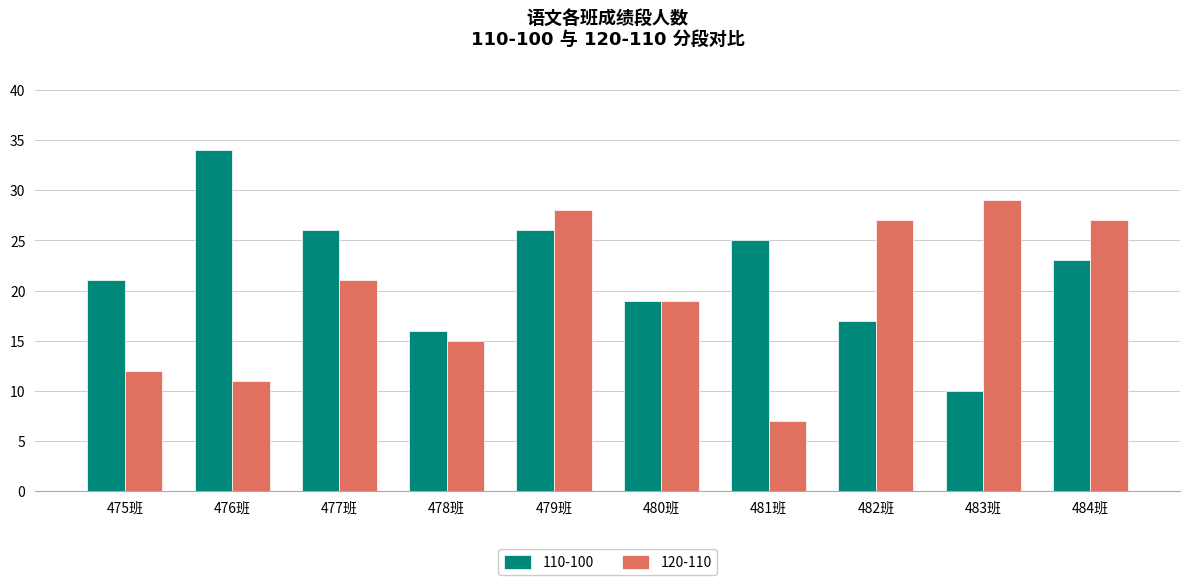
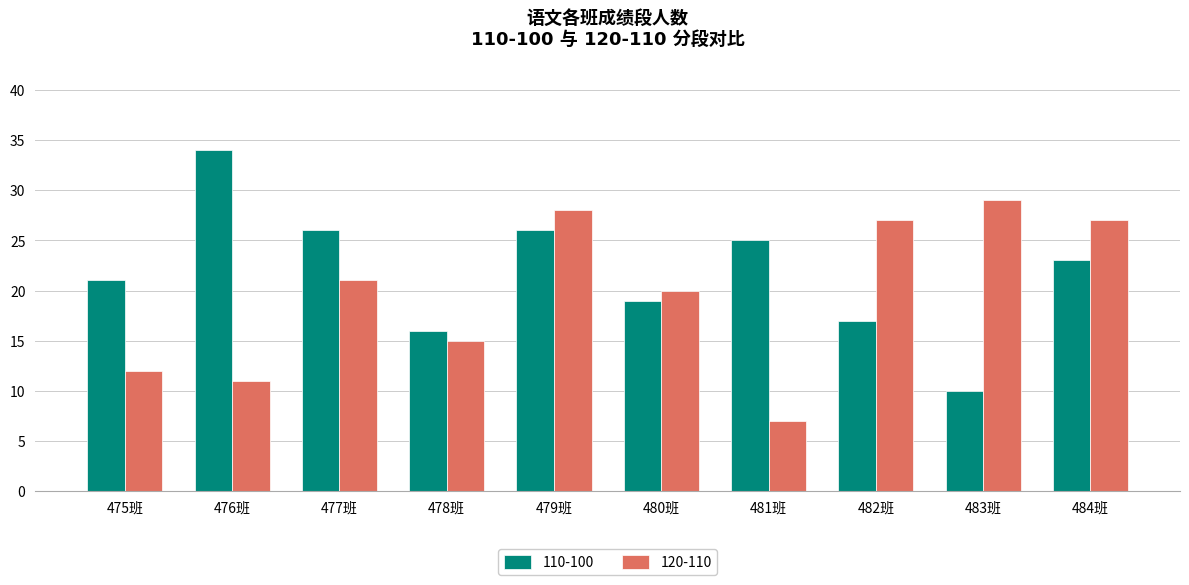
  {
    "110-100": {
      "475班": 21,
      "476班": 34,
      "477班": 26,
      "478班": 16,
      "479班": 26,
      "480班": 19,
      "481班": 25,
      "482班": 17,
      "483班": 10,
      "484班": 23
    },
    "120-110": {
      "475班": 12,
      "476班": 11,
      "477班": 21,
      "478班": 15,
      "479班": 28,
-     "480班": 19,
+     "480班": 20,
      "481班": 7,
      "482班": 27,
      "483班": 29,
      "484班": 27
    }
  }
